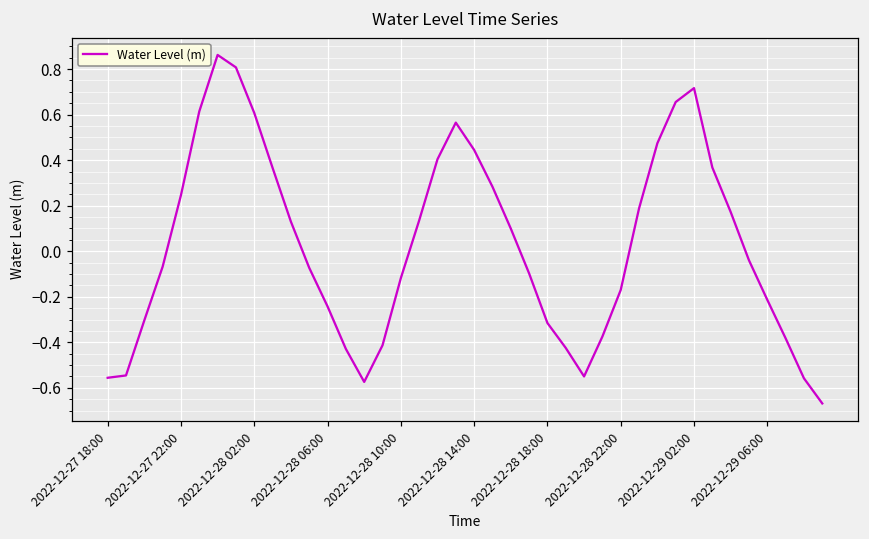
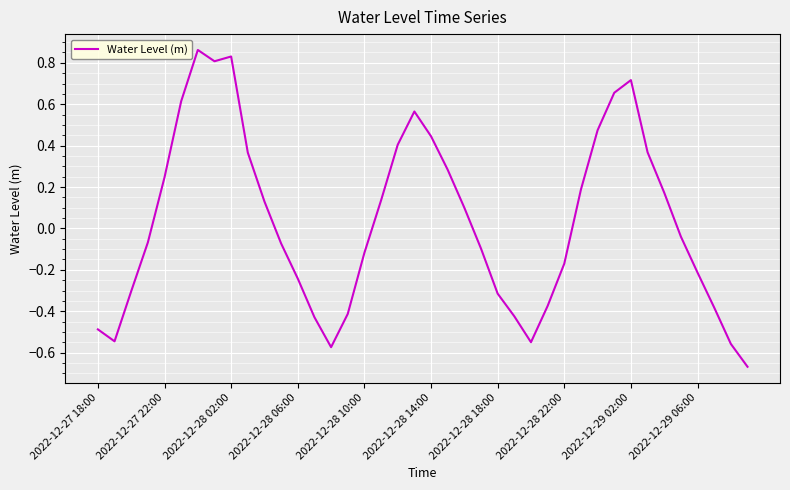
  {
-   "2022-12-27 18:00": -0.56,
+   "2022-12-27 18:00": -0.49,
    "2022-12-27 22:00": 0.25,
-   "2022-12-28 02:00": 0.61,
+   "2022-12-28 02:00": 0.83,
    "2022-12-28 06:00": -0.24,
    "2022-12-28 10:00": -0.12,
    "2022-12-28 14:00": 0.45,
    "2022-12-28 18:00": -0.32,
    "2022-12-28 22:00": -0.17,
    "2022-12-29 02:00": 0.72,
    "2022-12-29 06:00": -0.21
  }
